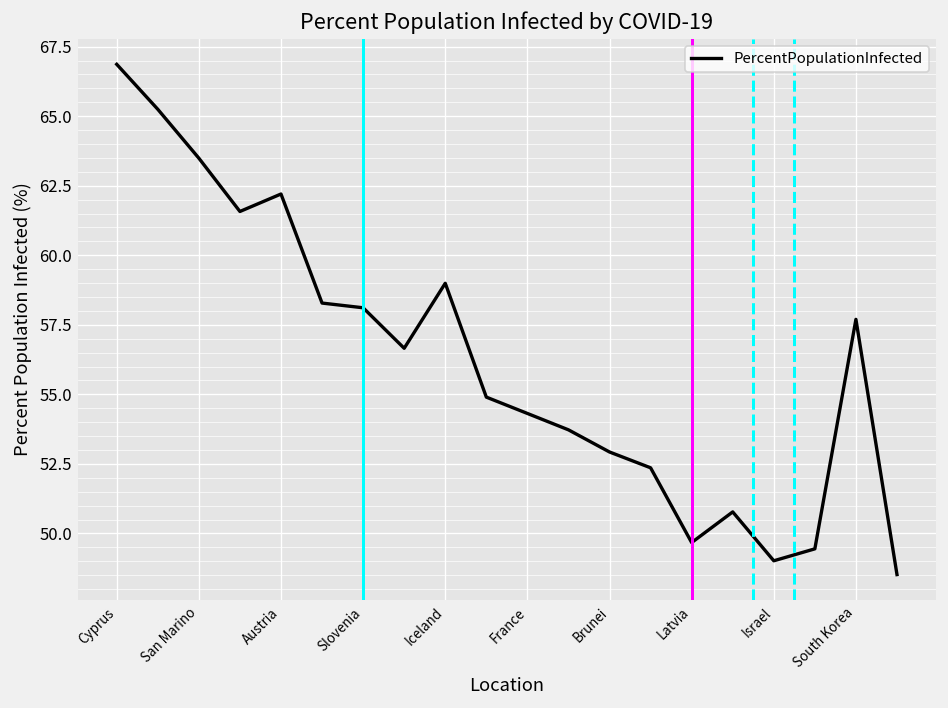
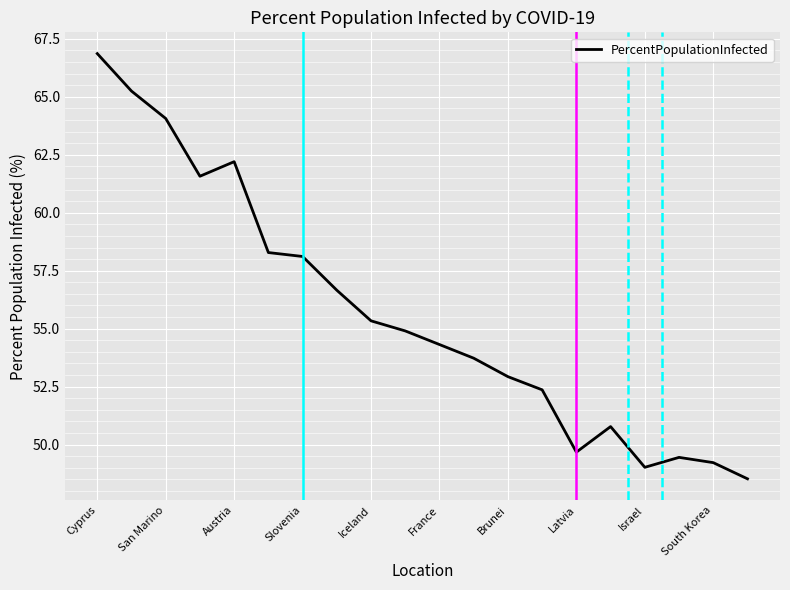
  {
    "Cyprus": 66.9,
-   "San Marino": 63.5,
+   "San Marino": 64.1,
    "Austria": 62.2,
    "Slovenia": 58.1,
-   "Iceland": 59.0,
+   "Iceland": 55.3,
    "France": 54.3,
    "Brunei": 52.9,
    "Latvia": 49.7,
    "Israel": 49.0,
-   "South Korea": 57.7
+   "South Korea": 49.2
  }
